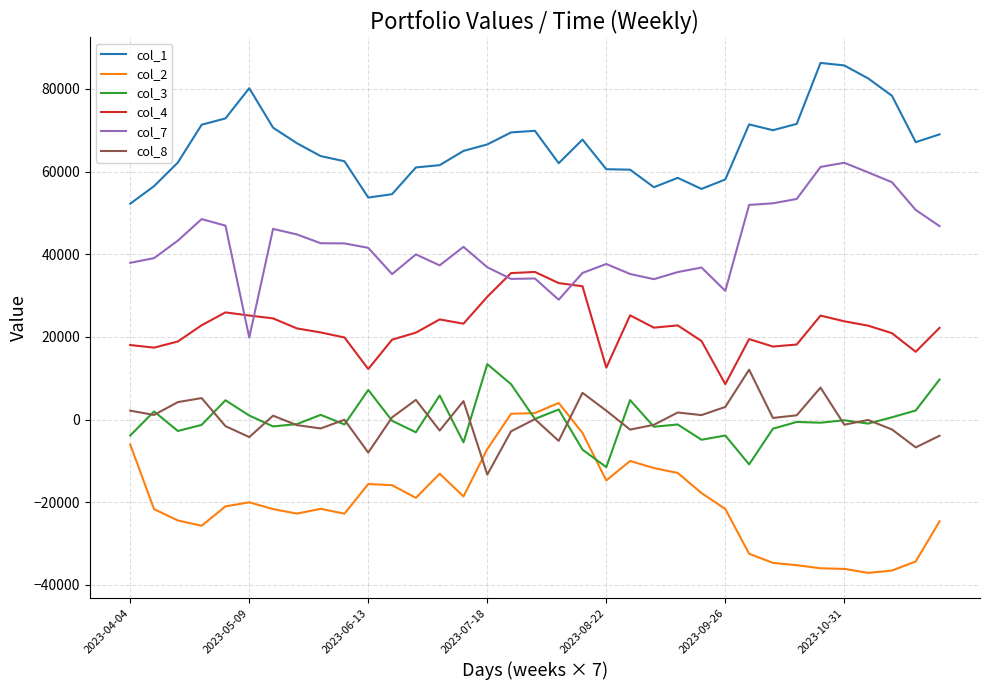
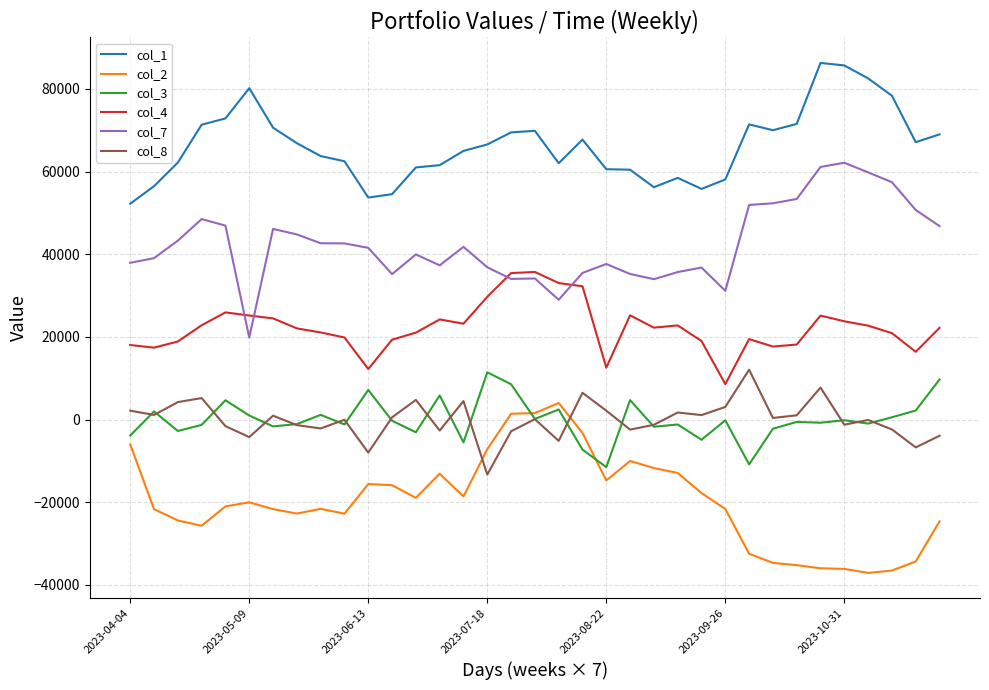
  {
    "col_1": {
      "2023-04-04": 52000,
      "2023-05-09": 80000,
      "2023-06-13": 54000,
      "2023-07-18": 67000,
      "2023-08-22": 61000,
      "2023-09-26": 58000,
      "2023-10-31": 86000
    },
    "col_2": {
      "2023-04-04": -6000,
      "2023-05-09": -20000,
      "2023-06-13": -16000,
      "2023-07-18": -7000,
      "2023-08-22": -15000,
      "2023-09-26": -22000,
      "2023-10-31": -36000
    },
    "col_3": {
      "2023-04-04": -4000,
      "2023-05-09": 1000,
      "2023-06-13": 7000,
-     "2023-07-18": 13000,
+     "2023-07-18": 11000,
      "2023-08-22": -11000,
-     "2023-09-26": -4000,
+     "2023-09-26": 0,
      "2023-10-31": 0
    },
    "col_4": {
      "2023-04-04": 18000,
      "2023-05-09": 25000,
      "2023-06-13": 12000,
      "2023-07-18": 30000,
      "2023-08-22": 13000,
      "2023-09-26": 9000,
      "2023-10-31": 24000
    },
    "col_7": {
      "2023-04-04": 38000,
      "2023-05-09": 20000,
      "2023-06-13": 42000,
      "2023-07-18": 37000,
      "2023-08-22": 38000,
      "2023-09-26": 31000,
      "2023-10-31": 62000
    },
    "col_8": {
      "2023-04-04": 2000,
      "2023-05-09": -4000,
      "2023-06-13": -8000,
      "2023-07-18": -13000,
      "2023-08-22": 2000,
      "2023-09-26": 3000,
      "2023-10-31": -1000
    }
  }
